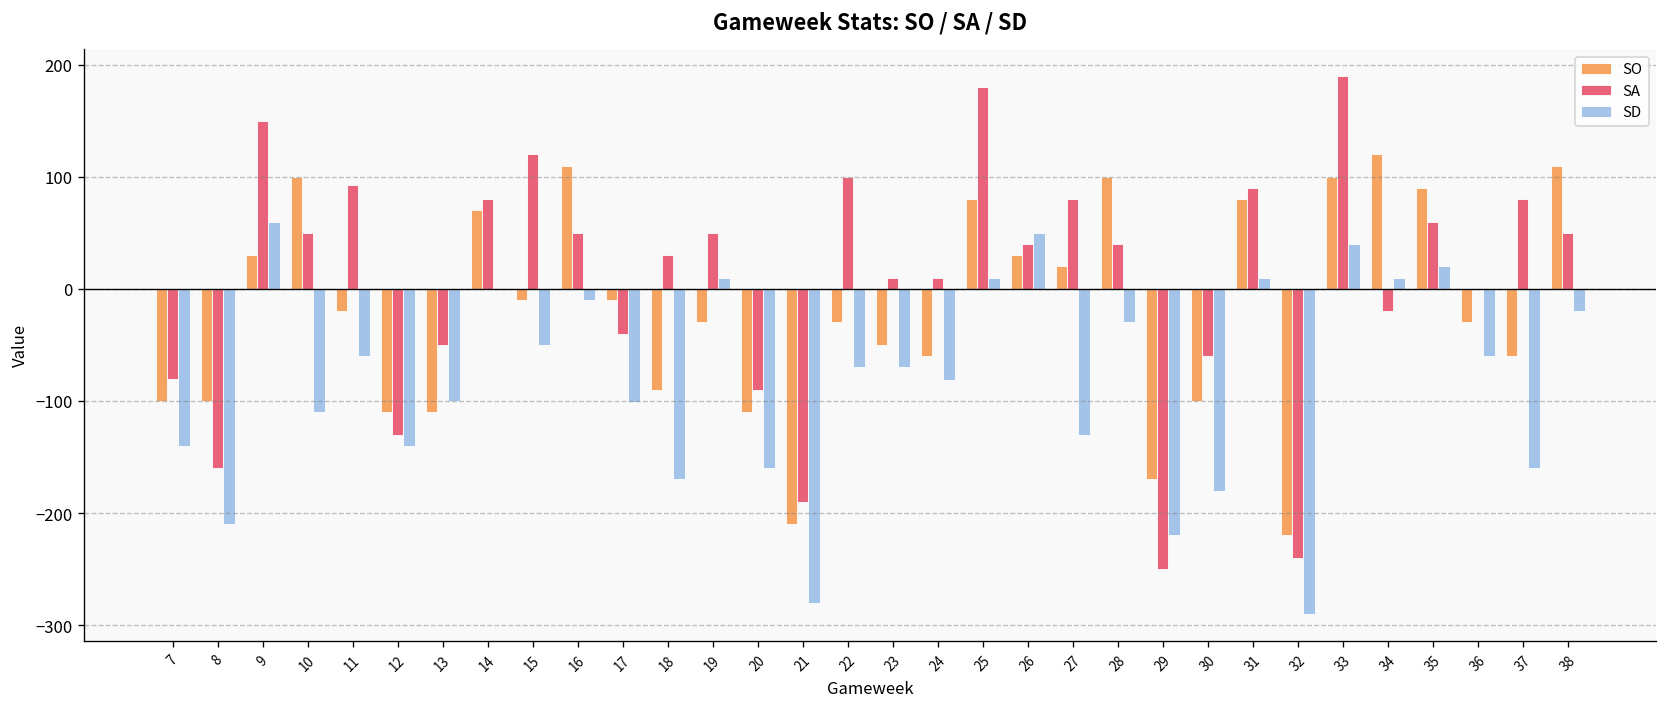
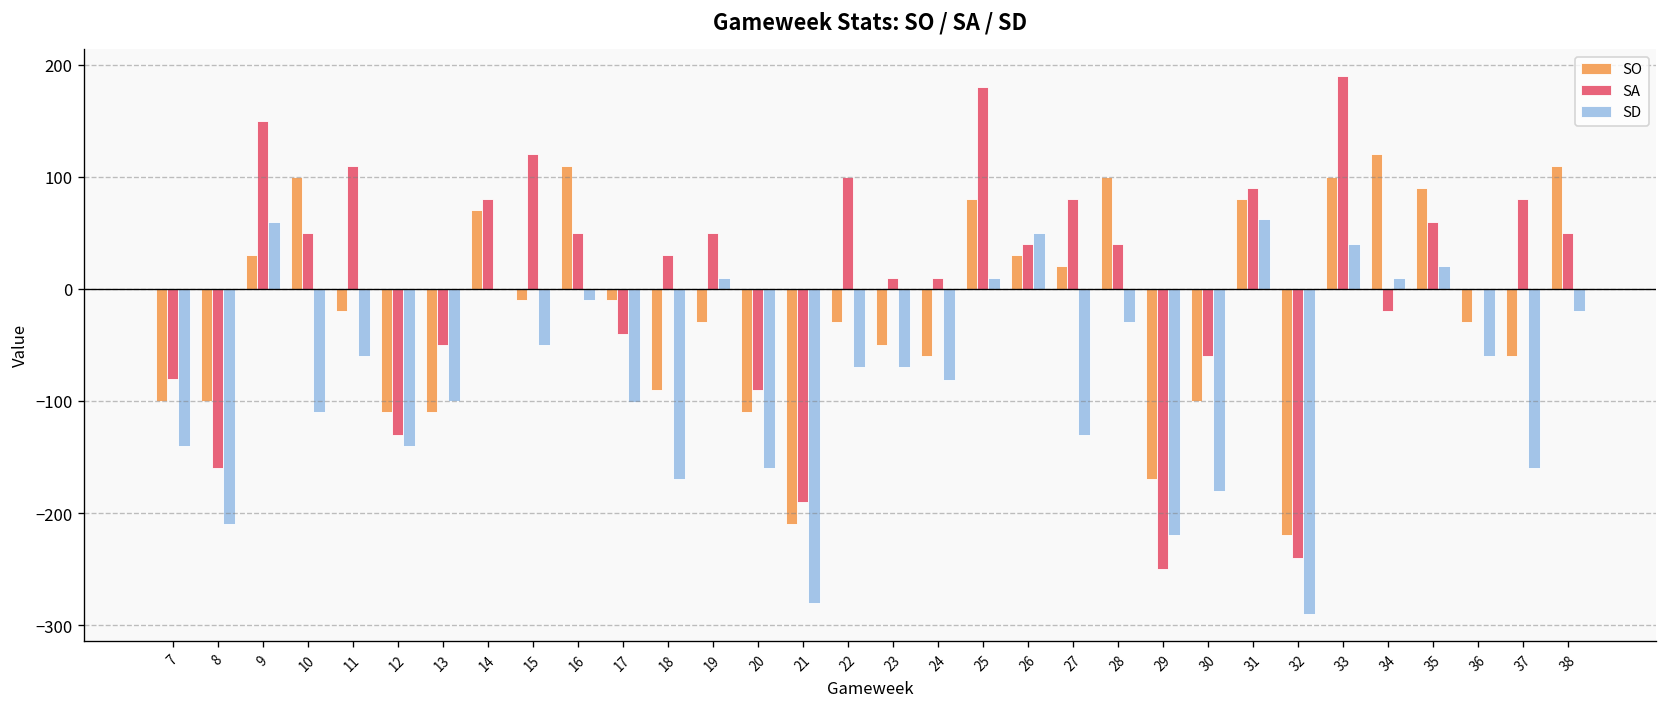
  {
    "SO": {
      "7": -100,
      "8": -100,
      "9": 30,
      "10": 100,
      "11": -20,
      "12": -110,
      "13": -110,
      "14": 70,
      "15": -10,
      "16": 110,
      "17": -10,
      "18": -90,
      "19": -30,
      "20": -110,
      "21": -210,
      "22": -30,
      "23": -50,
      "24": -60,
      "25": 80,
      "26": 30,
      "27": 20,
      "28": 100,
      "29": -170,
      "30": -100,
      "31": 80,
      "32": -220,
      "33": 100,
      "34": 120,
      "35": 90,
      "36": -30,
      "37": -60,
      "38": 110
    },
    "SA": {
      "7": -80,
      "8": -160,
      "9": 150,
      "10": 50,
-     "11": 90,
+     "11": 110,
      "12": -130,
      "13": -50,
      "14": 80,
      "15": 120,
      "16": 50,
      "17": -40,
      "18": 30,
      "19": 50,
      "20": -90,
      "21": -190,
      "22": 100,
      "23": 10,
      "24": 10,
      "25": 180,
      "26": 40,
      "27": 80,
      "28": 40,
      "29": -250,
      "30": -60,
      "31": 90,
      "32": -240,
      "33": 190,
      "34": -20,
      "35": 60,
      "36": 0,
      "37": 80,
      "38": 50
    },
    "SD": {
      "7": -140,
      "8": -210,
      "9": 60,
      "10": -110,
      "11": -60,
      "12": -140,
      "13": -100,
      "14": 0,
      "15": -50,
      "16": -10,
      "17": -100,
      "18": -170,
      "19": 10,
      "20": -160,
      "21": -280,
      "22": -70,
      "23": -70,
      "24": -80,
      "25": 10,
      "26": 50,
      "27": -130,
      "28": -30,
      "29": -220,
      "30": -180,
-     "31": 10,
+     "31": 60,
      "32": -290,
      "33": 40,
      "34": 10,
      "35": 20,
      "36": -60,
      "37": -160,
      "38": -20
    }
  }
